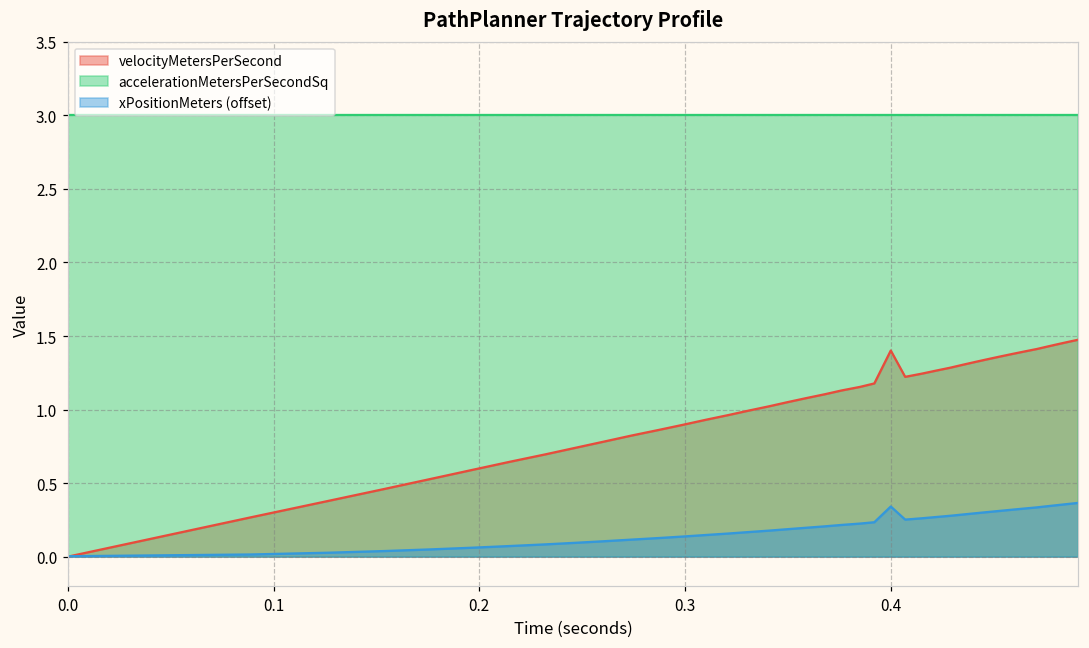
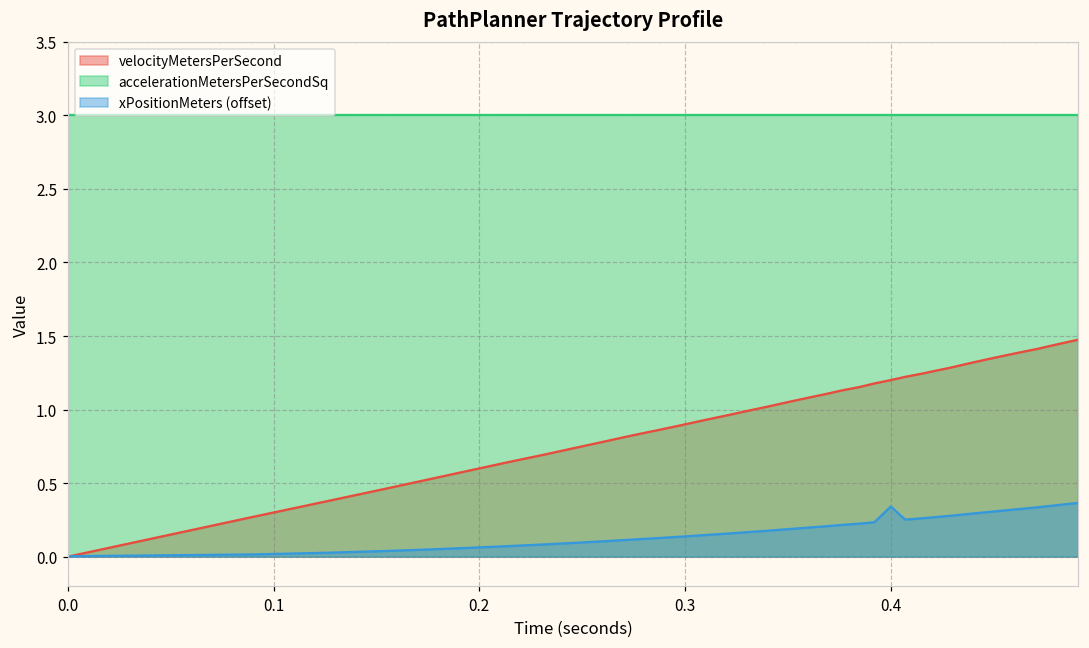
  {
    "velocityMetersPerSecond": {
-     "0.4": 1.40
+     "0.4": 1.20
    },
    "accelerationMetersPerSecondSq": {
      "0.0": 3.00,
      "0.4": 3.00
    },
    "xPositionMeters (offset)": {
      "0.4": 0.34
    }
  }
